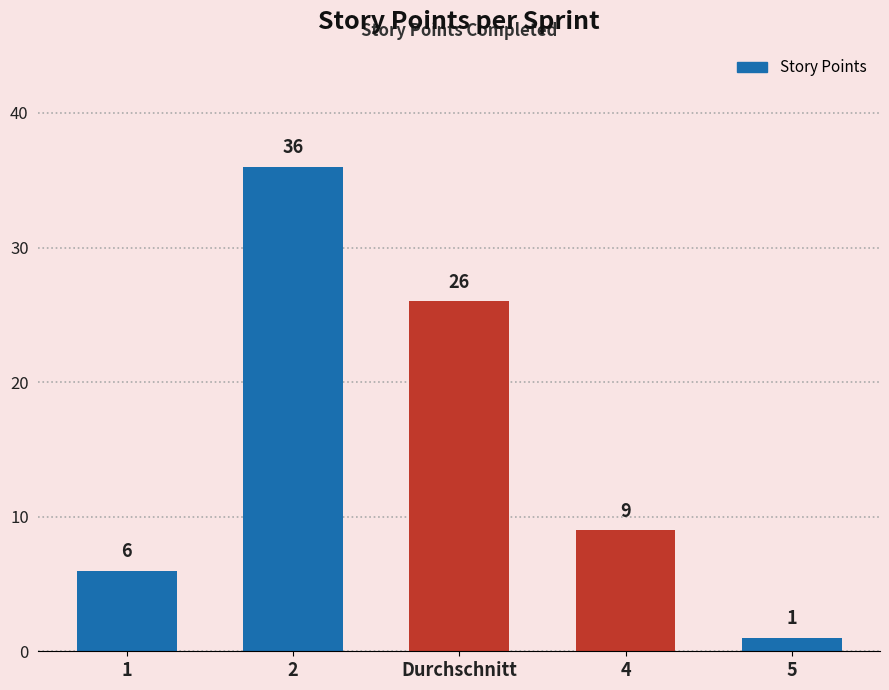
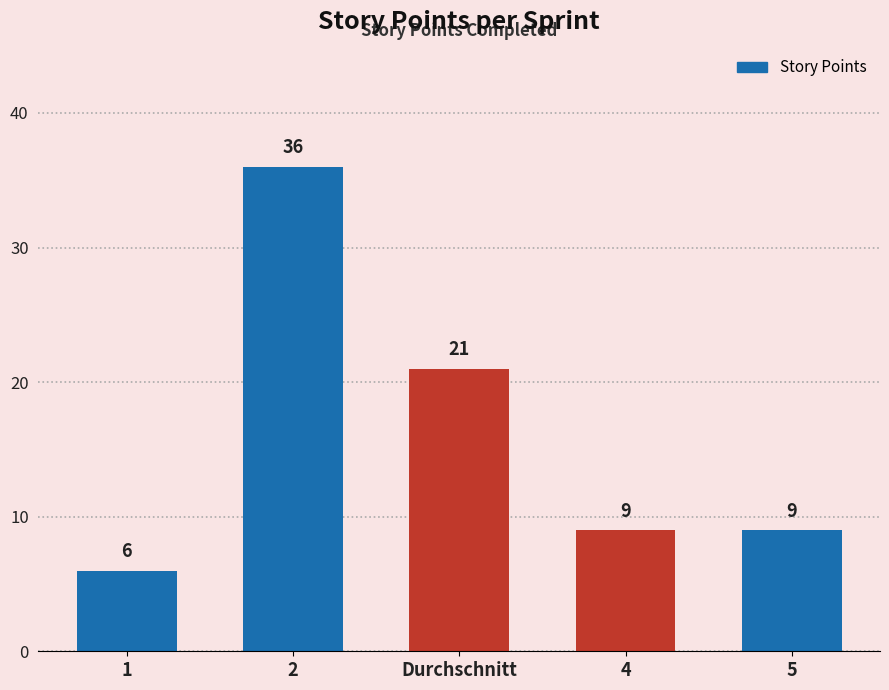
  {
    "1": 6,
    "2": 36,
-   "Durchschnitt": 26,
+   "Durchschnitt": 21,
    "4": 9,
-   "5": 1
+   "5": 9
  }
